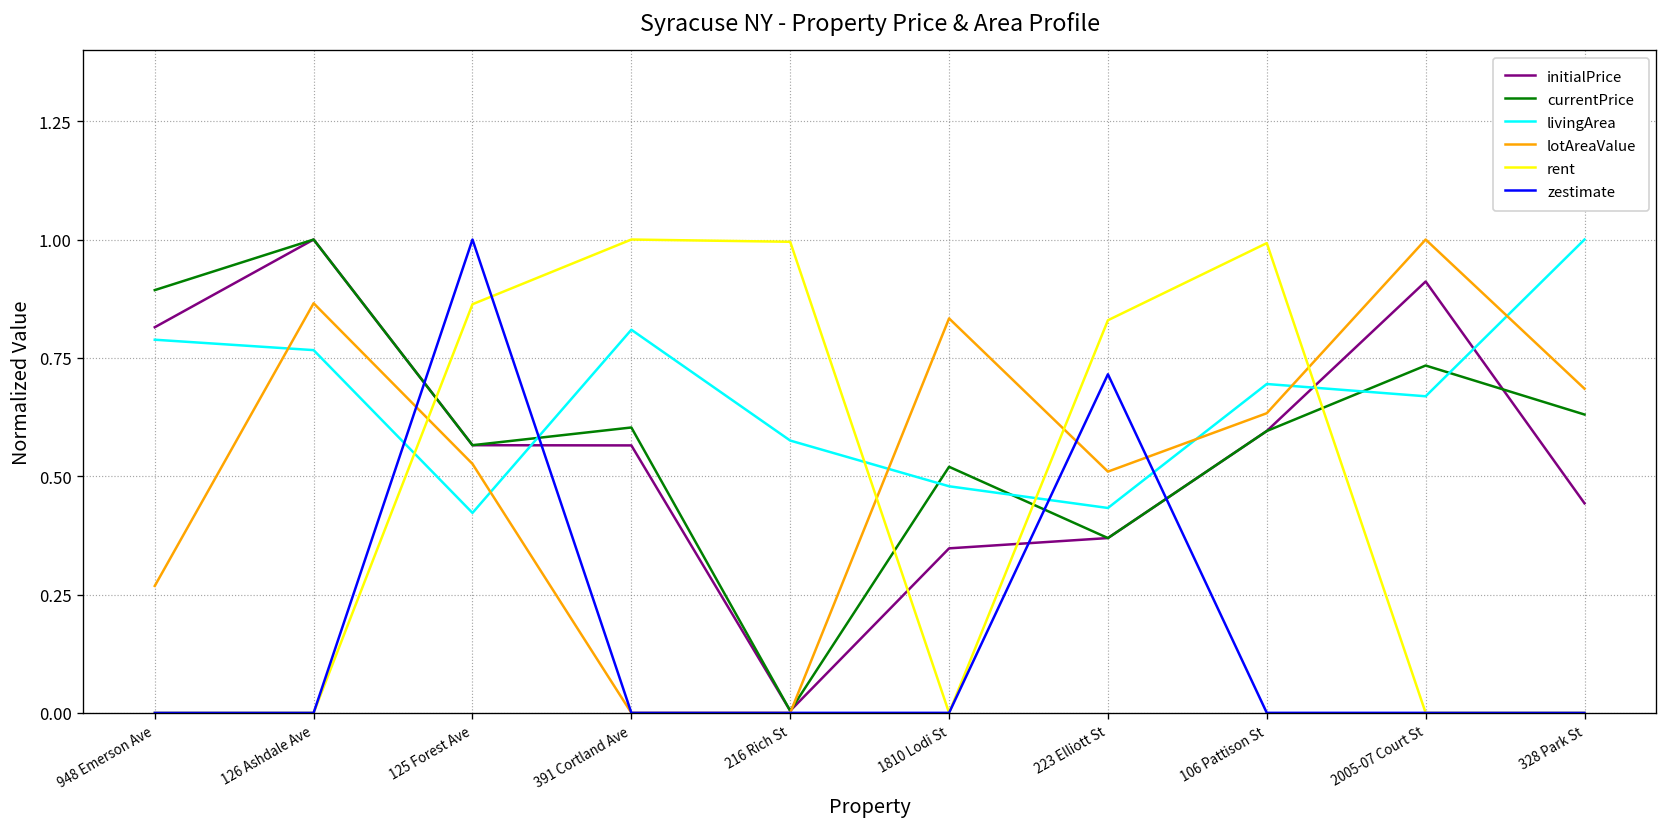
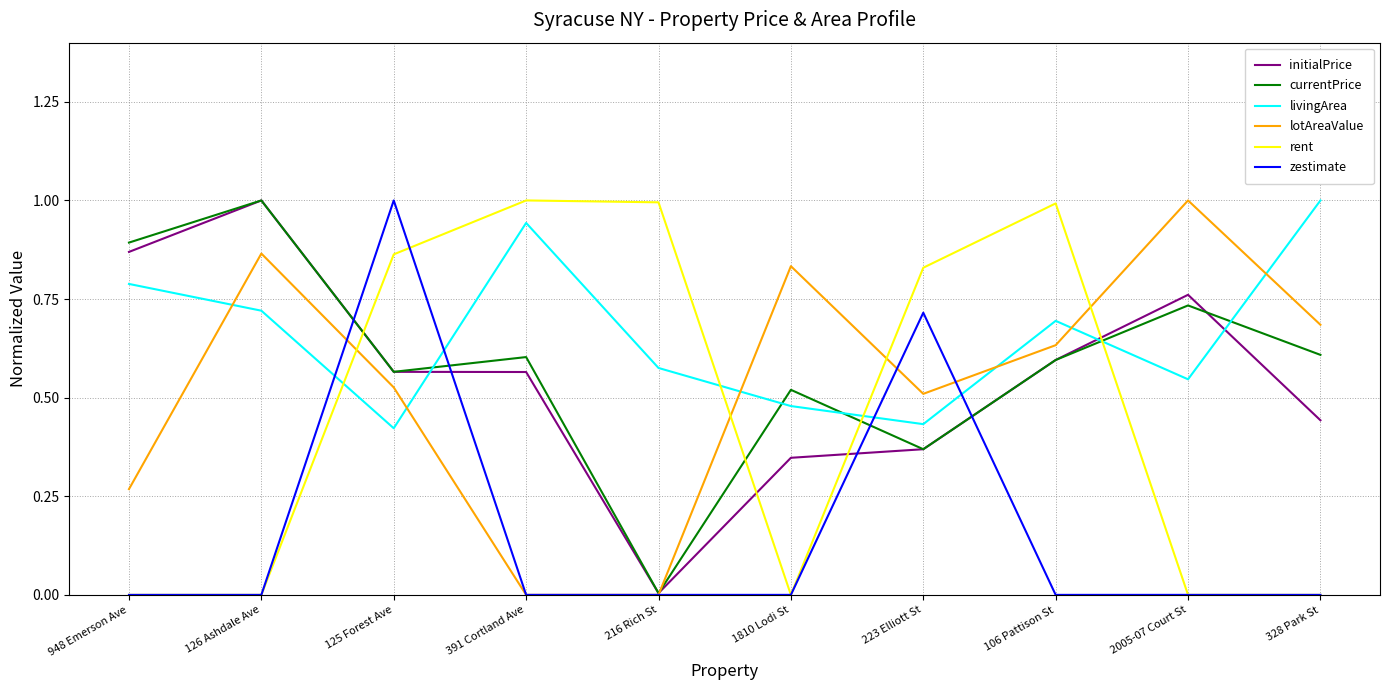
  {
    "initialPrice": {
-     "948 Emerson Ave": 0.81,
+     "948 Emerson Ave": 0.87,
      "391 Cortland Ave": 0.57,
      "1810 Lodi St": 0.35,
-     "2005-07 Court St": 0.91,
+     "2005-07 Court St": 0.76,
      "328 Park St": 0.44
    },
    "currentPrice": {
      "948 Emerson Ave": 0.89,
      "391 Cortland Ave": 0.60,
      "1810 Lodi St": 0.52,
      "2005-07 Court St": 0.73,
-     "328 Park St": 0.63
+     "328 Park St": 0.61
    },
    "livingArea": {
      "948 Emerson Ave": 0.79,
-     "126 Ashdale Ave": 0.77,
+     "126 Ashdale Ave": 0.72,
      "125 Forest Ave": 0.42,
-     "391 Cortland Ave": 0.81,
+     "391 Cortland Ave": 0.94,
      "216 Rich St": 0.58,
      "1810 Lodi St": 0.48,
      "223 Elliott St": 0.43,
      "106 Pattison St": 0.69,
-     "2005-07 Court St": 0.67,
+     "2005-07 Court St": 0.55,
      "328 Park St": 1.00
    },
    "lotAreaValue": {
      "948 Emerson Ave": 0.27,
      "126 Ashdale Ave": 0.87,
      "125 Forest Ave": 0.53,
      "1810 Lodi St": 0.83,
      "223 Elliott St": 0.51,
      "106 Pattison St": 0.63,
      "2005-07 Court St": 1.00,
      "328 Park St": 0.68
    },
    "rent": {
      "125 Forest Ave": 0.86,
      "391 Cortland Ave": 1.00,
      "216 Rich St": 1.00,
      "223 Elliott St": 0.83,
      "106 Pattison St": 0.99
    },
    "zestimate": {
      "125 Forest Ave": 1.00,
      "223 Elliott St": 0.72,
      "106 Pattison St": 0.00
    }
  }
